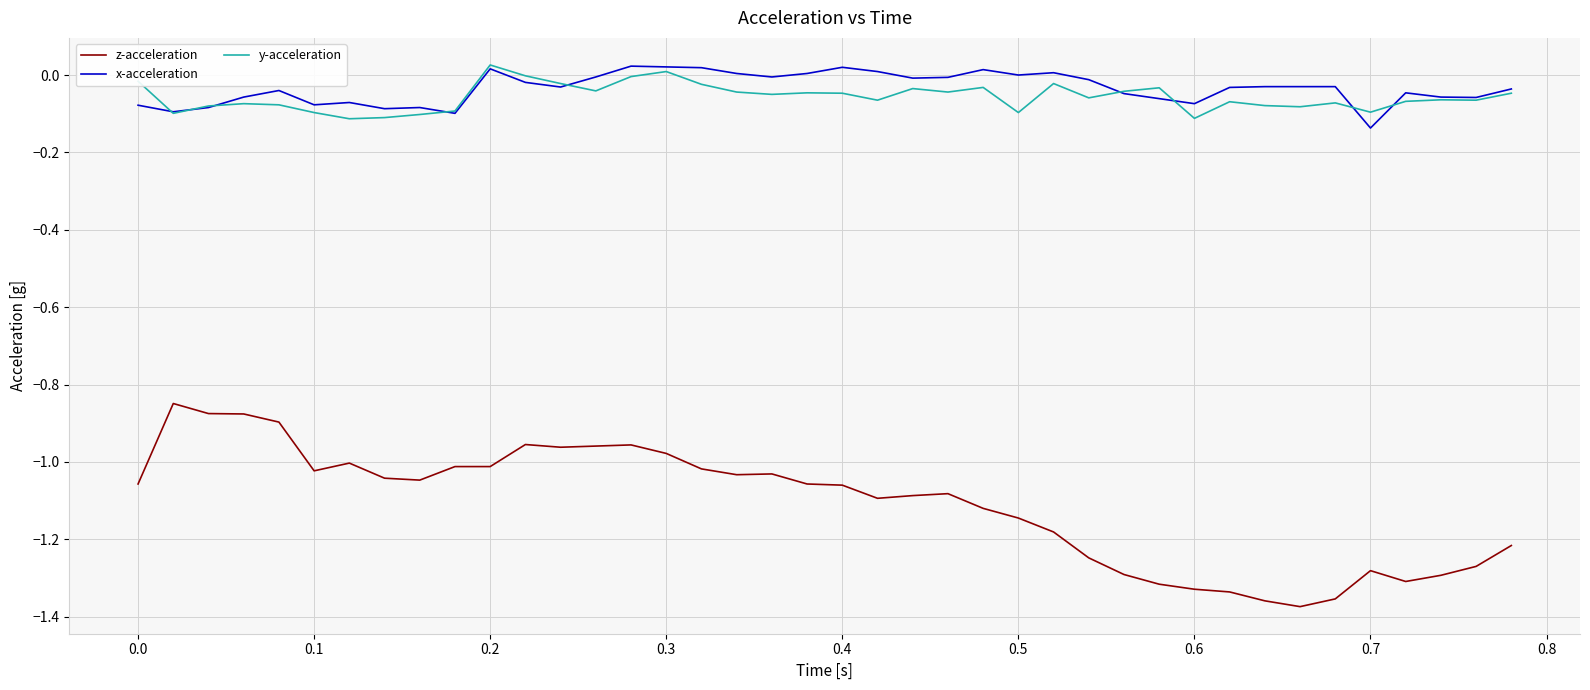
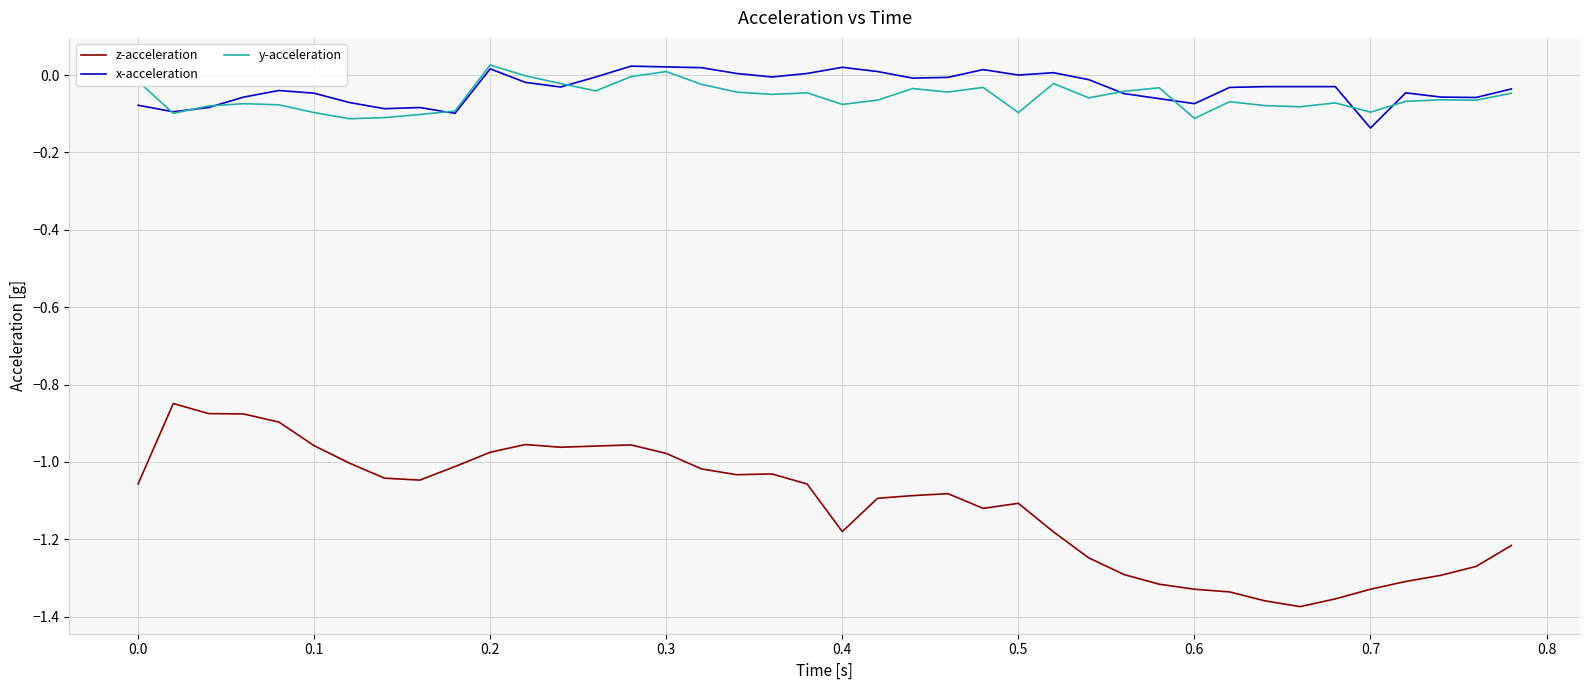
  {
    "z-acceleration": {
      "0.0": -1.06,
-     "0.1": -1.02,
-     "0.2": -1.01,
+     "0.1": -0.96,
+     "0.2": -0.98,
      "0.3": -0.98,
-     "0.4": -1.06,
-     "0.5": -1.15,
+     "0.4": -1.18,
+     "0.5": -1.11,
      "0.6": -1.33,
-     "0.7": -1.28
+     "0.7": -1.33
    },
    "x-acceleration": {
      "0.0": -0.08,
-     "0.1": -0.08,
+     "0.1": -0.05,
      "0.2": 0.02,
      "0.3": 0.02,
      "0.4": 0.02,
      "0.5": 0.00,
      "0.6": -0.07,
      "0.7": -0.14
    },
    "y-acceleration": {
      "0.1": -0.10,
      "0.2": 0.03,
      "0.3": 0.01,
-     "0.4": -0.05,
+     "0.4": -0.08,
      "0.5": -0.10,
      "0.6": -0.11,
      "0.7": -0.10
    }
  }
